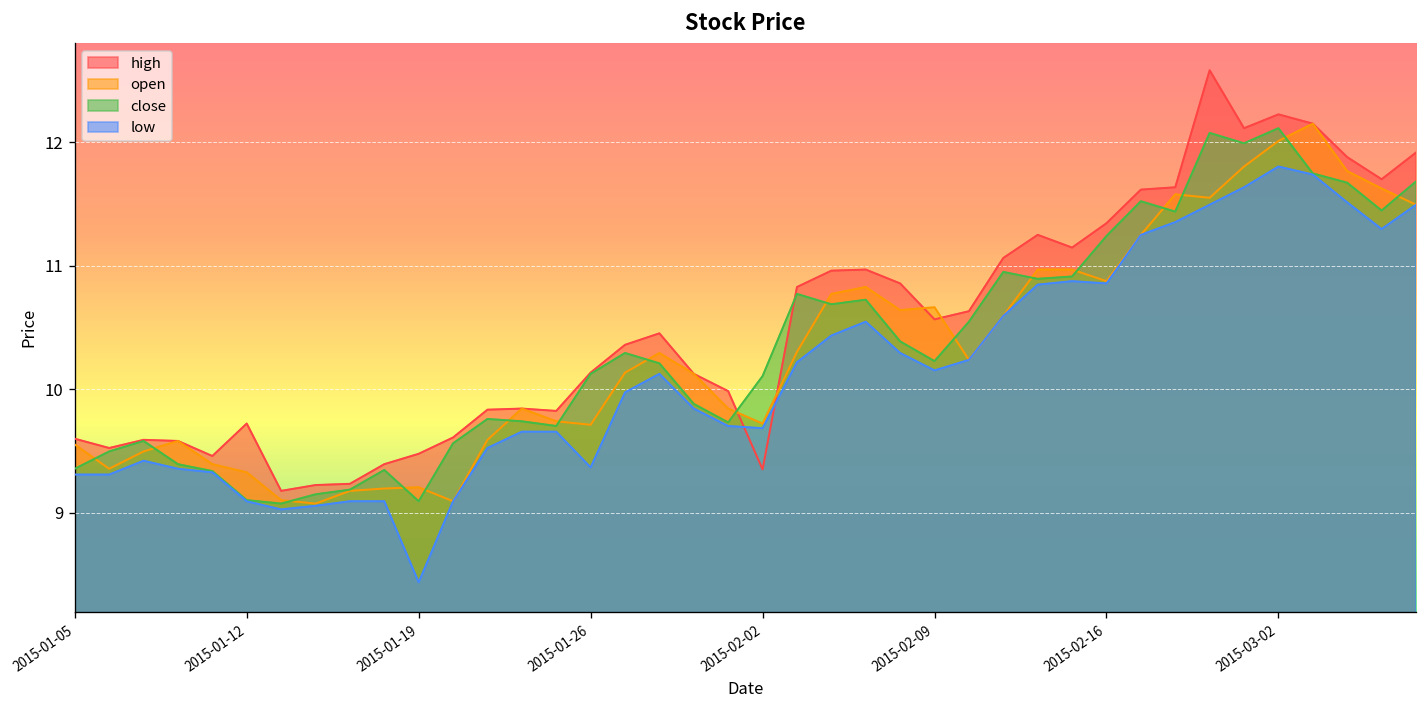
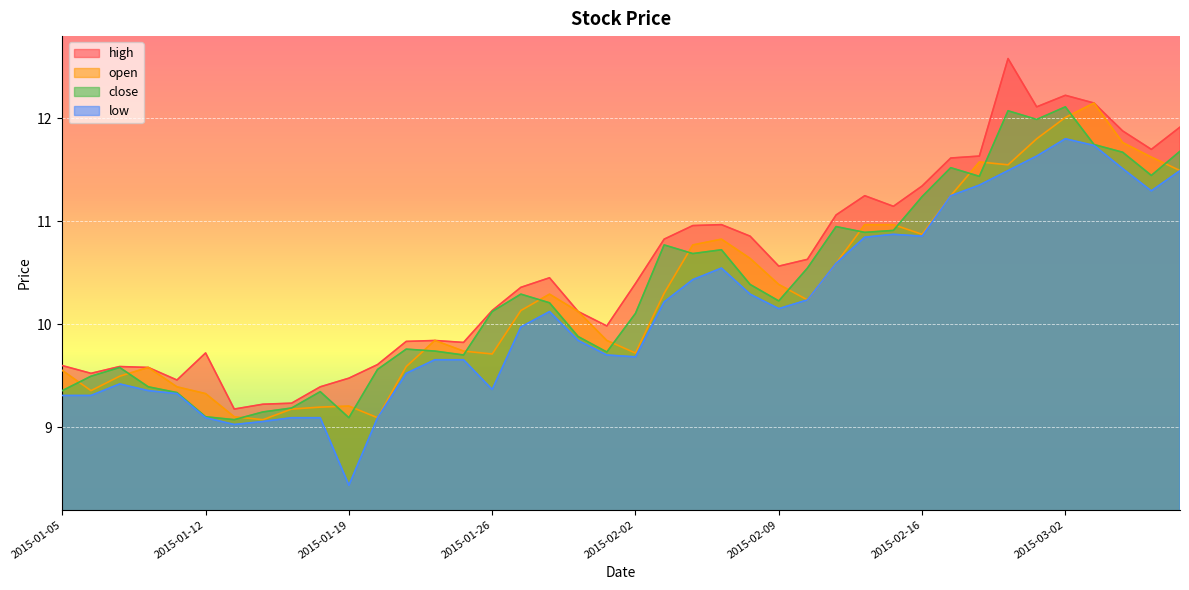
  {
    "high": {
      "2015-01-05": 9.60,
      "2015-01-12": 9.72,
      "2015-01-19": 9.48,
-     "2015-02-02": 9.35,
+     "2015-02-02": 10.40,
      "2015-02-09": 10.57,
      "2015-02-16": 11.34,
      "2015-03-02": 12.23
    },
    "open": {
      "2015-01-05": 9.55,
      "2015-01-12": 9.33,
      "2015-01-19": 9.21,
      "2015-01-26": 9.71,
      "2015-02-02": 9.72,
-     "2015-02-09": 10.66,
+     "2015-02-09": 10.39,
      "2015-03-02": 12.01
    },
    "close": {
      "2015-01-05": 9.36,
      "2015-01-19": 9.09,
      "2015-02-02": 10.11,
      "2015-02-09": 10.23,
      "2015-02-16": 11.24,
      "2015-03-02": 12.11
    },
    "low": {
      "2015-01-05": 9.31,
      "2015-01-19": 8.44,
      "2015-01-26": 9.37,
      "2015-02-02": 9.69,
      "2015-02-09": 10.15,
      "2015-03-02": 11.80
    }
  }
